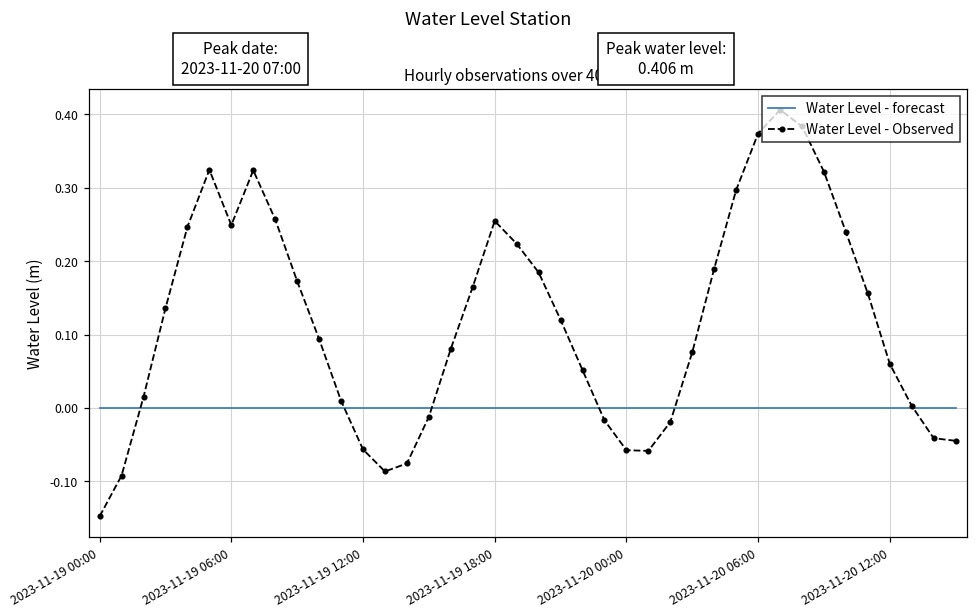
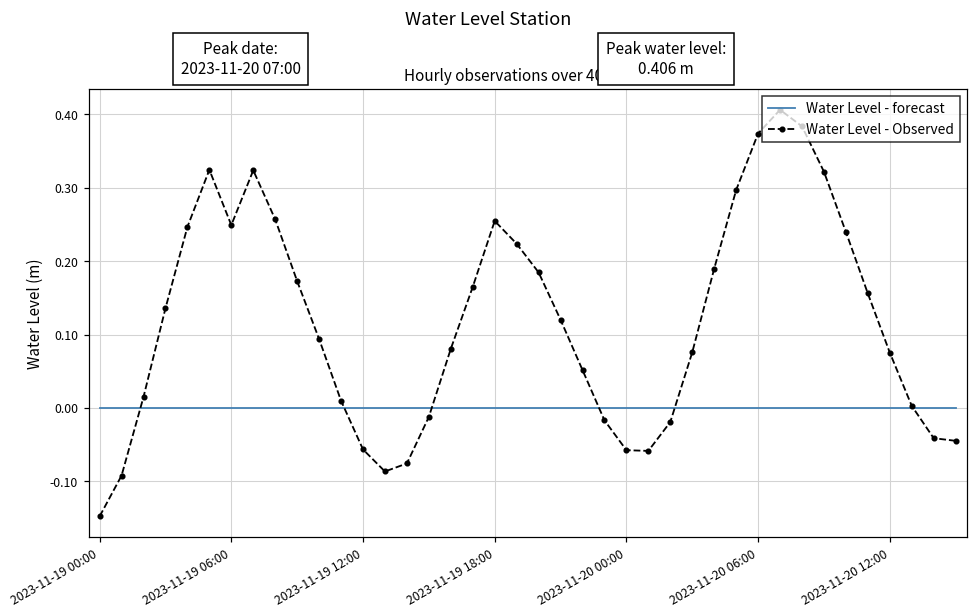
  {
    "Water Level - forecast": {
      "2023-11-19 00:00": 0.00,
      "2023-11-19 06:00": 0.00,
      "2023-11-19 12:00": 0.00,
      "2023-11-19 18:00": 0.00,
      "2023-11-20 00:00": 0.00,
      "2023-11-20 06:00": 0.00,
      "2023-11-20 12:00": 0.00
    },
    "Water Level - Observed": {
      "2023-11-19 00:00": -0.15,
      "2023-11-19 06:00": 0.25,
      "2023-11-19 12:00": -0.06,
      "2023-11-19 18:00": 0.25,
      "2023-11-20 00:00": -0.06,
      "2023-11-20 06:00": 0.37,
-     "2023-11-20 12:00": 0.06
+     "2023-11-20 12:00": 0.08
    }
  }
